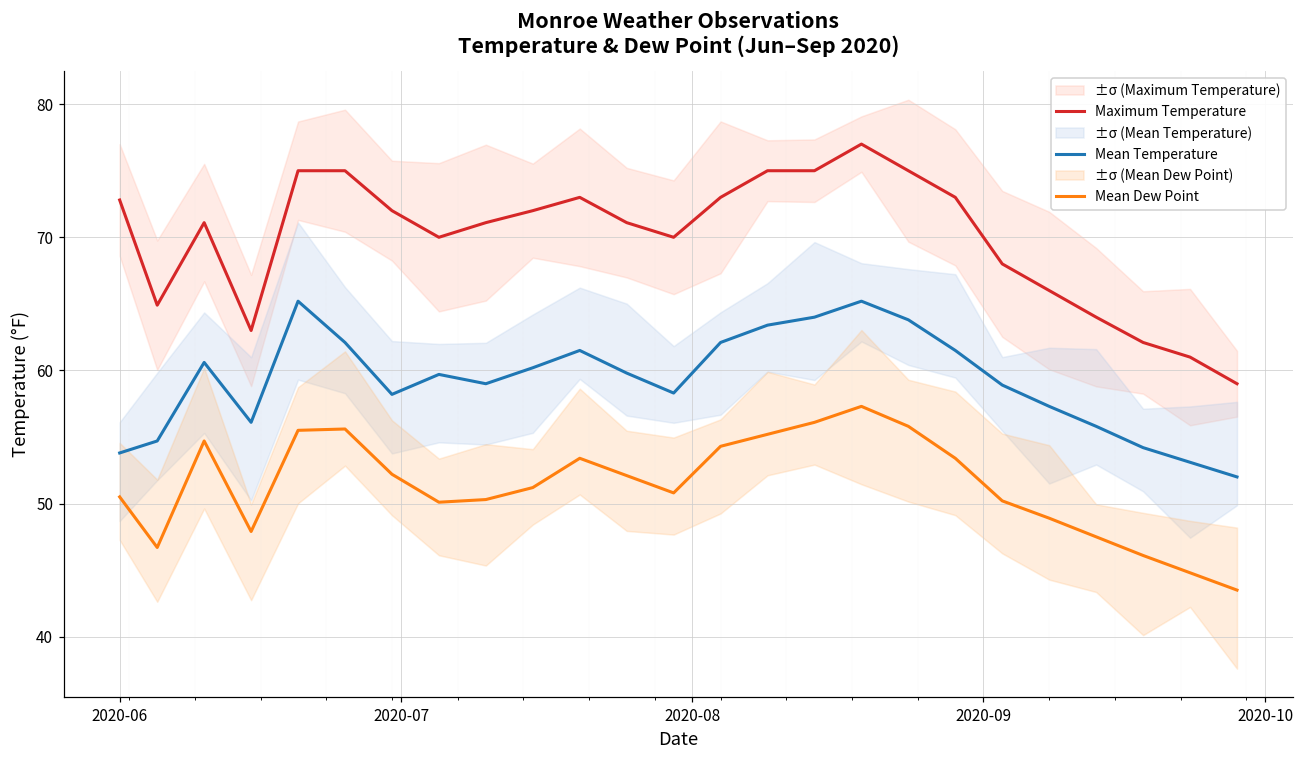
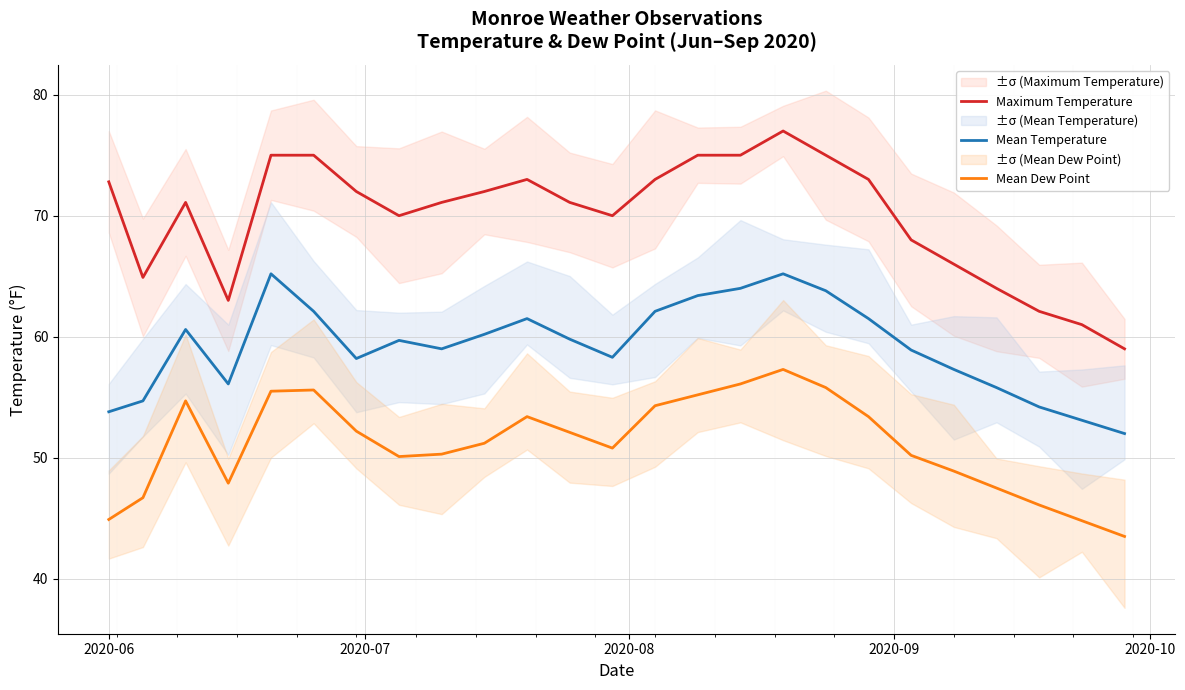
  {
    "Maximum Temperature": {
      "2020-06": 72.8
    },
    "Mean Temperature": {
      "2020-06": 53.8
    },
    "Mean Dew Point": {
-     "2020-06": 50.5
+     "2020-06": 44.9
    }
  }
